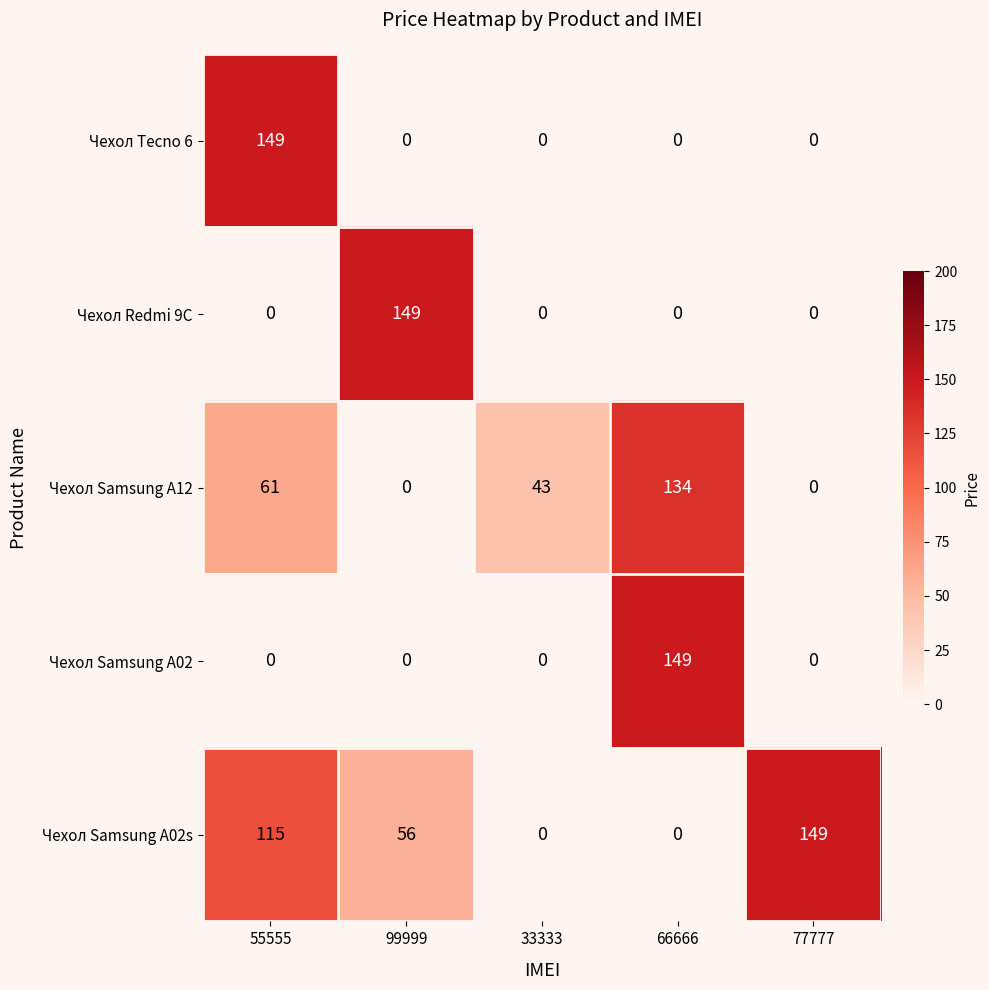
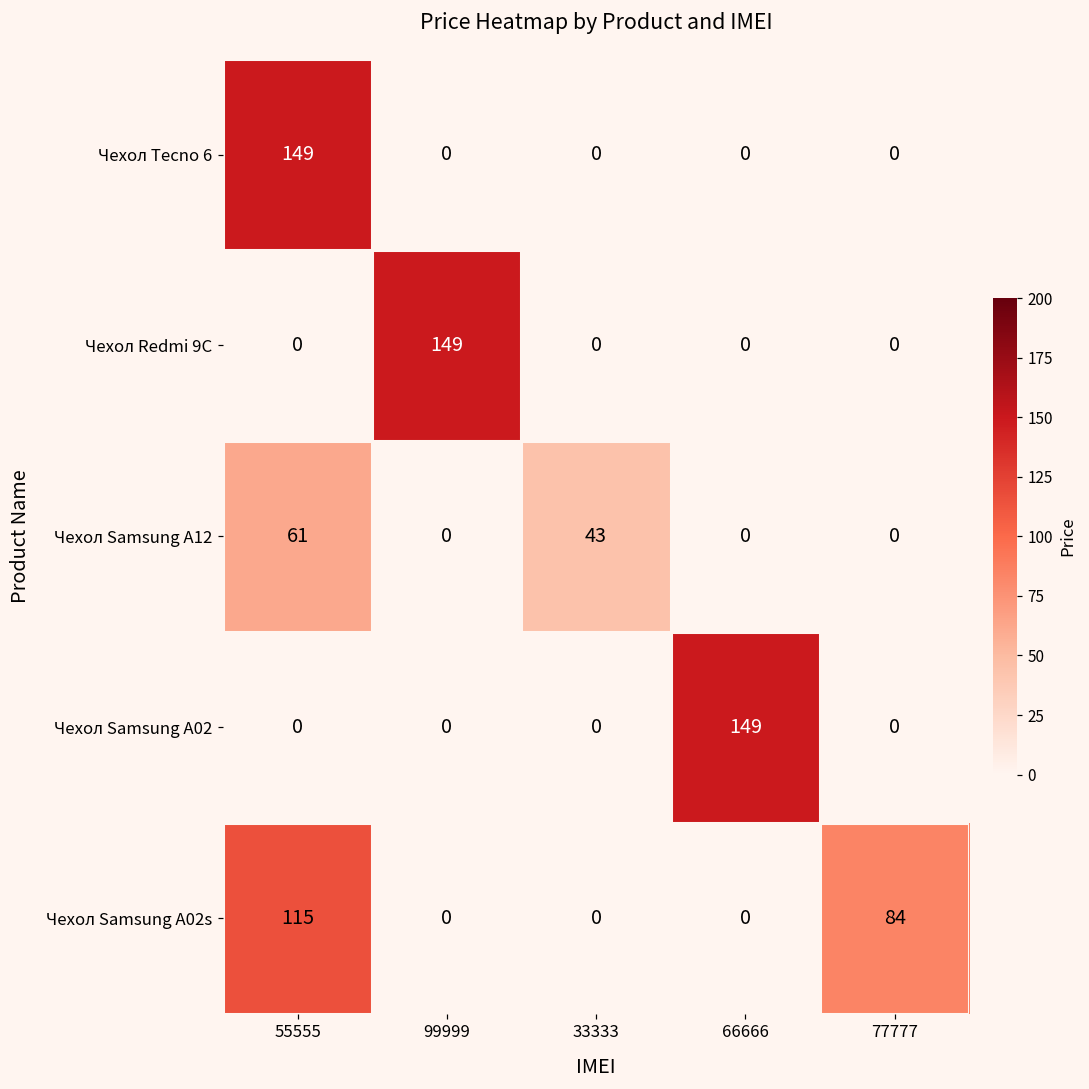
  {
    "Чехол Tecno 6": {
      "55555": 149,
      "99999": 0,
      "33333": 0,
      "66666": 0,
      "77777": 0
    },
    "Чехол Redmi 9C": {
      "55555": 0,
      "99999": 149,
      "33333": 0,
      "66666": 0,
      "77777": 0
    },
    "Чехол Samsung A12": {
      "55555": 61,
      "99999": 0,
      "33333": 43,
-     "66666": 134,
+     "66666": 0,
      "77777": 0
    },
    "Чехол Samsung A02": {
      "55555": 0,
      "99999": 0,
      "33333": 0,
      "66666": 149,
      "77777": 0
    },
    "Чехол Samsung A02s": {
      "55555": 115,
-     "99999": 56,
+     "99999": 0,
      "33333": 0,
      "66666": 0,
-     "77777": 149
+     "77777": 84
    }
  }
